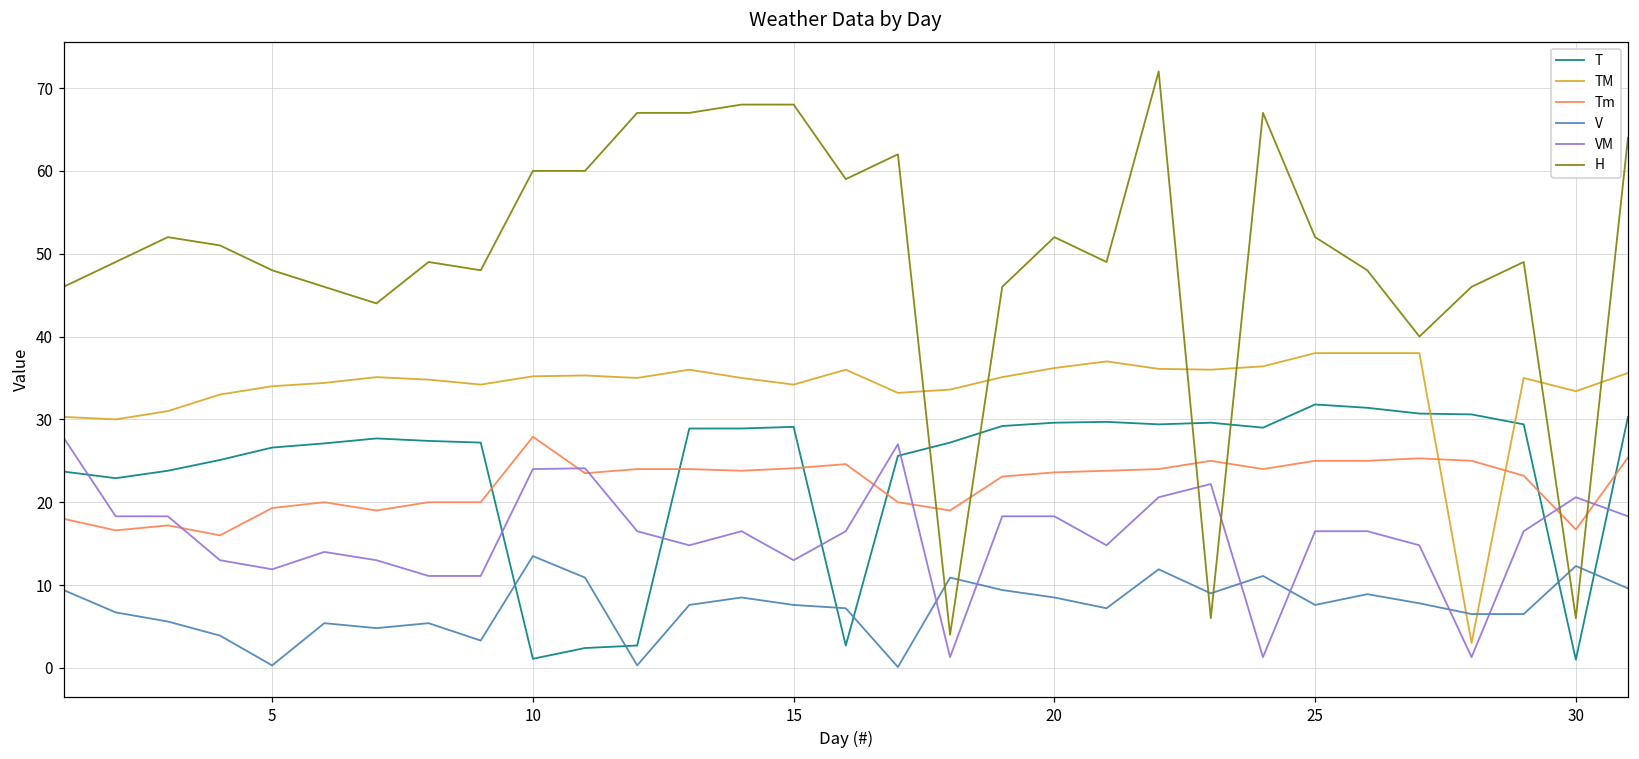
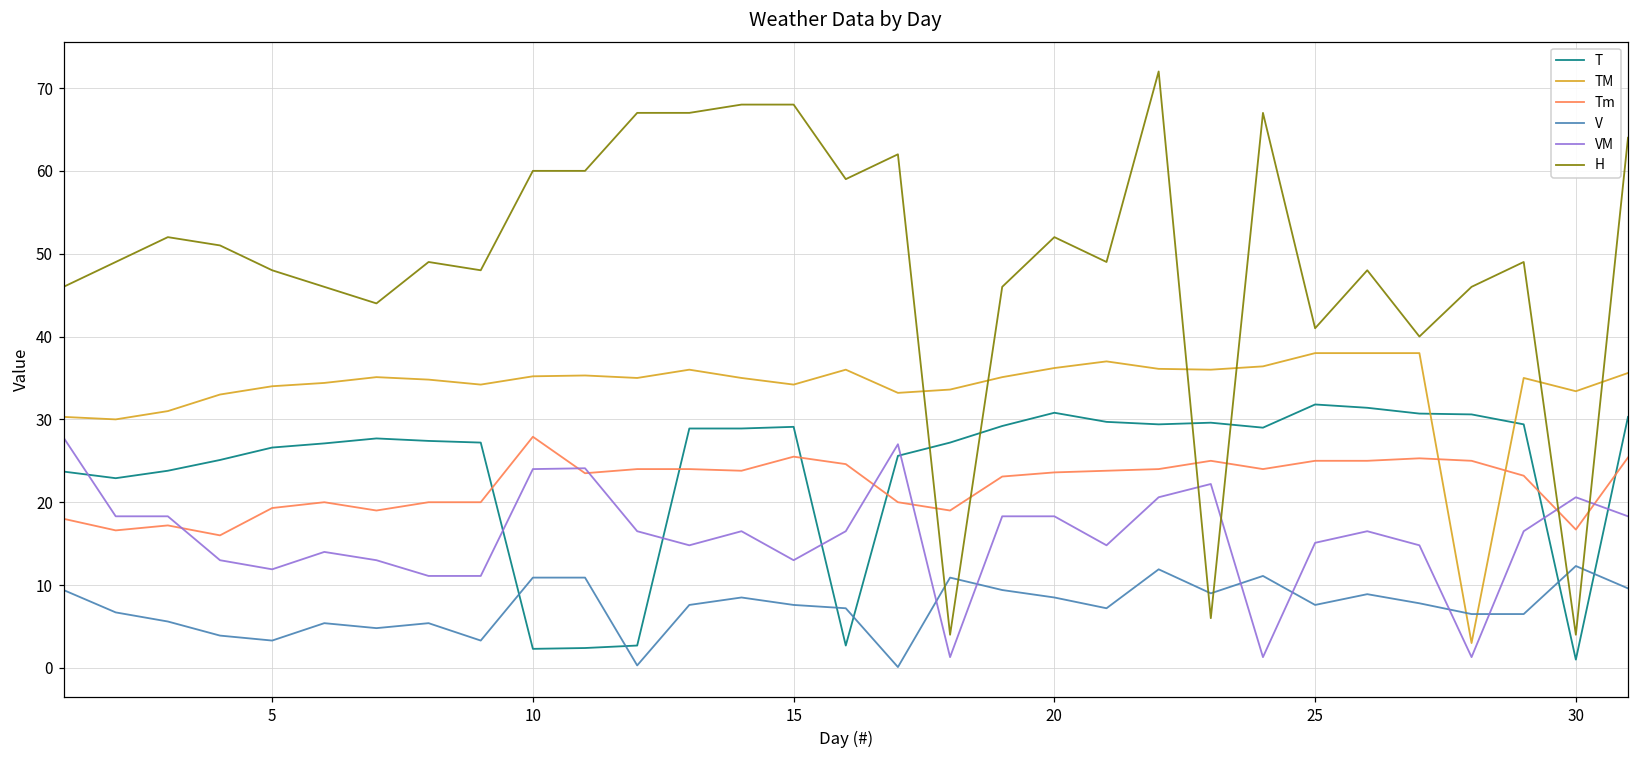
  {
    "T": {
      "5": 27,
-     "10": 1,
+     "10": 2,
      "15": 29,
-     "20": 30,
+     "20": 31,
      "25": 32,
      "30": 1
    },
    "TM": {
      "5": 34,
      "10": 35,
      "15": 34,
      "20": 36,
      "25": 38,
      "30": 33
    },
    "Tm": {
      "5": 19,
      "10": 28,
-     "15": 24,
+     "15": 26,
      "20": 24,
      "25": 25,
      "30": 17
    },
    "V": {
-     "5": 0,
-     "10": 14,
+     "5": 3,
+     "10": 11,
      "15": 8,
      "20": 9,
      "25": 8,
      "30": 12
    },
    "VM": {
      "5": 12,
      "10": 24,
      "15": 13,
      "20": 18,
-     "25": 17,
+     "25": 15,
      "30": 21
    },
    "H": {
      "5": 48,
      "10": 60,
      "15": 68,
      "20": 52,
-     "25": 52,
-     "30": 6
+     "25": 41,
+     "30": 4
    }
  }
